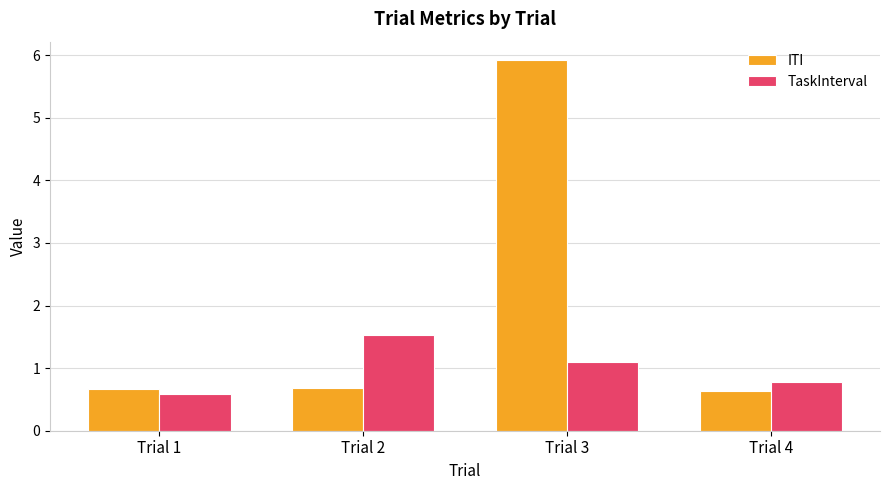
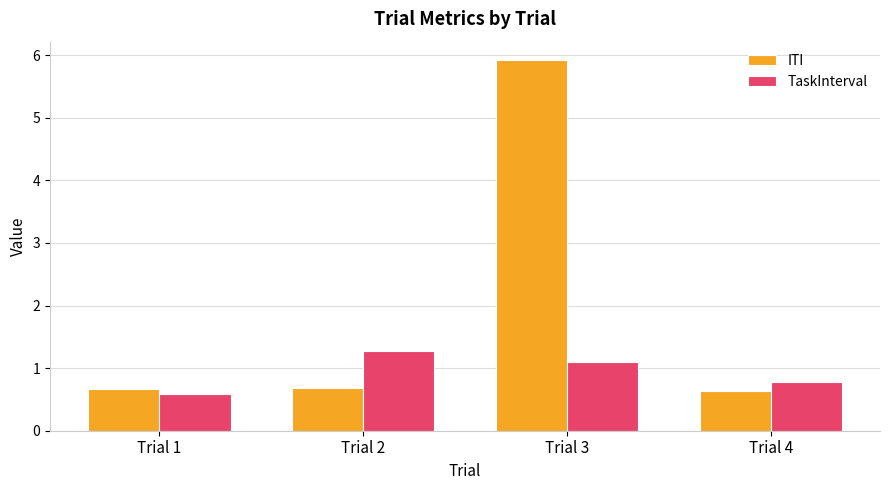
  {
    "ITI": {
      "Trial 1": 0.7,
      "Trial 2": 0.7,
      "Trial 3": 5.9,
      "Trial 4": 0.6
    },
    "TaskInterval": {
      "Trial 1": 0.6,
-     "Trial 2": 1.5,
+     "Trial 2": 1.3,
      "Trial 3": 1.1,
      "Trial 4": 0.8
    }
  }
